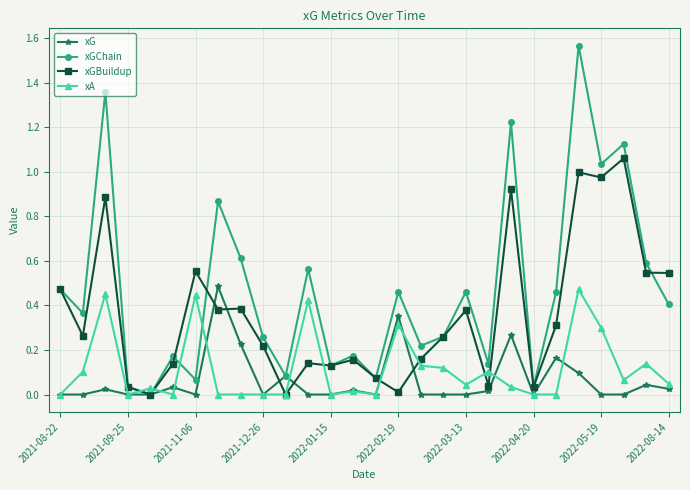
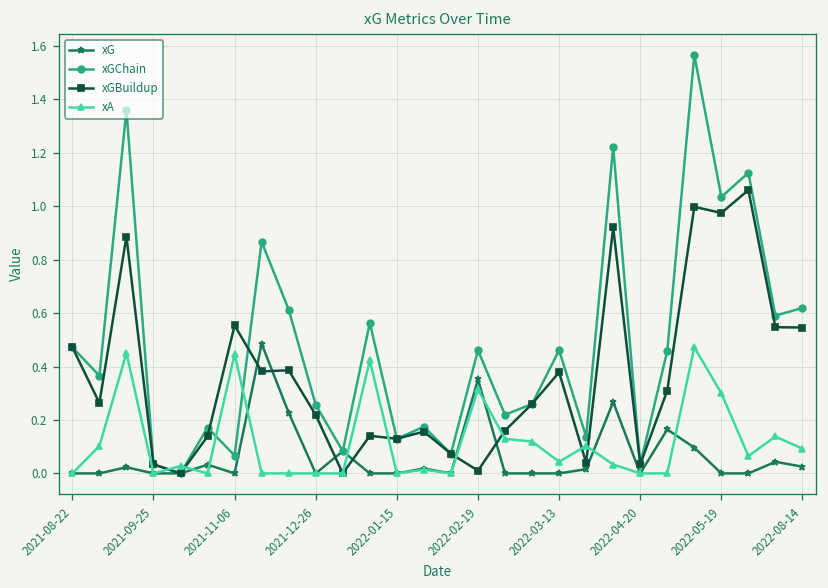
  {
    "xGChain": {
      "2021-11-06": 0.07,
      "2021-12-26": 0.26,
      "2022-02-19": 0.46,
      "2022-03-13": 0.46,
      "2022-05-19": 1.03,
-     "2022-08-14": 0.40
+     "2022-08-14": 0.62
    },
    "xA": {
      "2021-11-06": 0.45,
      "2022-02-19": 0.31,
      "2022-03-13": 0.04,
      "2022-05-19": 0.30,
-     "2022-08-14": 0.05
+     "2022-08-14": 0.09
    }
  }
